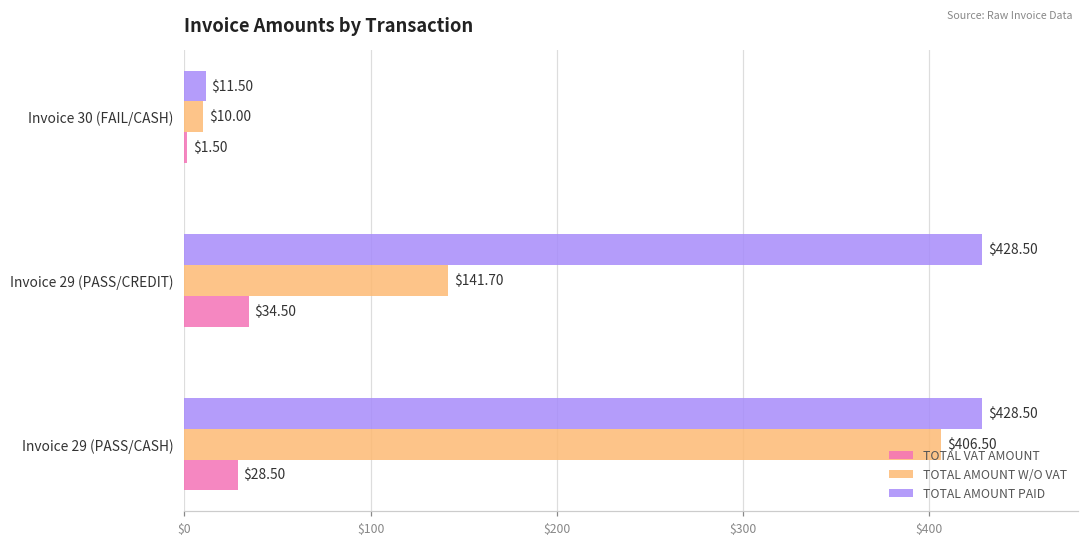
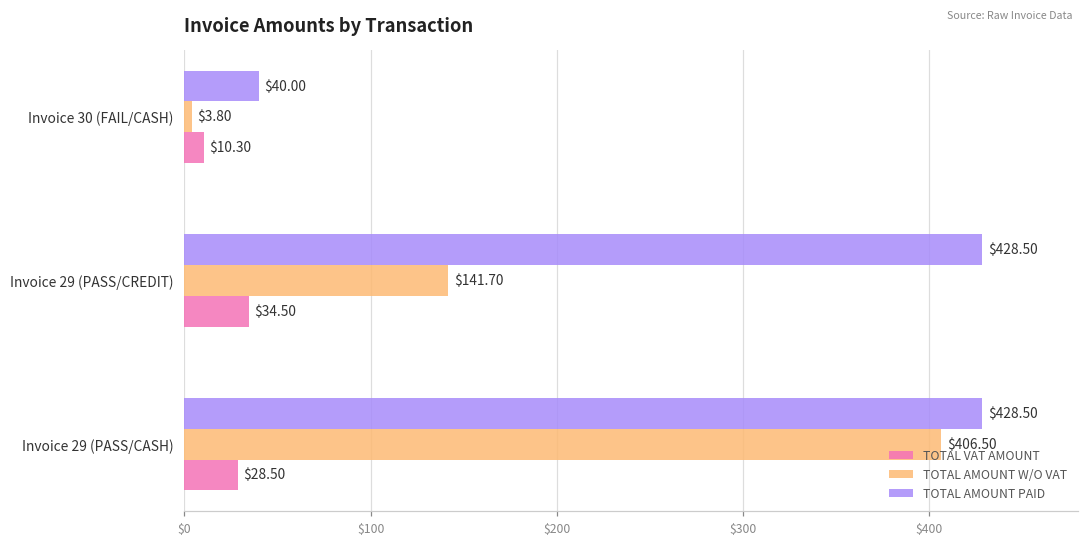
  {
    "TOTAL VAT AMOUNT": {
-     "Invoice 30 (FAIL/CASH)": "$1.50",
+     "Invoice 30 (FAIL/CASH)": "$10.30",
      "Invoice 29 (PASS/CREDIT)": "$34.50",
      "Invoice 29 (PASS/CASH)": "$28.50"
    },
    "TOTAL AMOUNT W/O VAT": {
-     "Invoice 30 (FAIL/CASH)": "$10.00",
+     "Invoice 30 (FAIL/CASH)": "$3.80",
      "Invoice 29 (PASS/CREDIT)": "$141.70",
      "Invoice 29 (PASS/CASH)": "$406.50"
    },
    "TOTAL AMOUNT PAID": {
-     "Invoice 30 (FAIL/CASH)": "$11.50",
+     "Invoice 30 (FAIL/CASH)": "$40.00",
      "Invoice 29 (PASS/CREDIT)": "$428.50",
      "Invoice 29 (PASS/CASH)": "$428.50"
    }
  }
